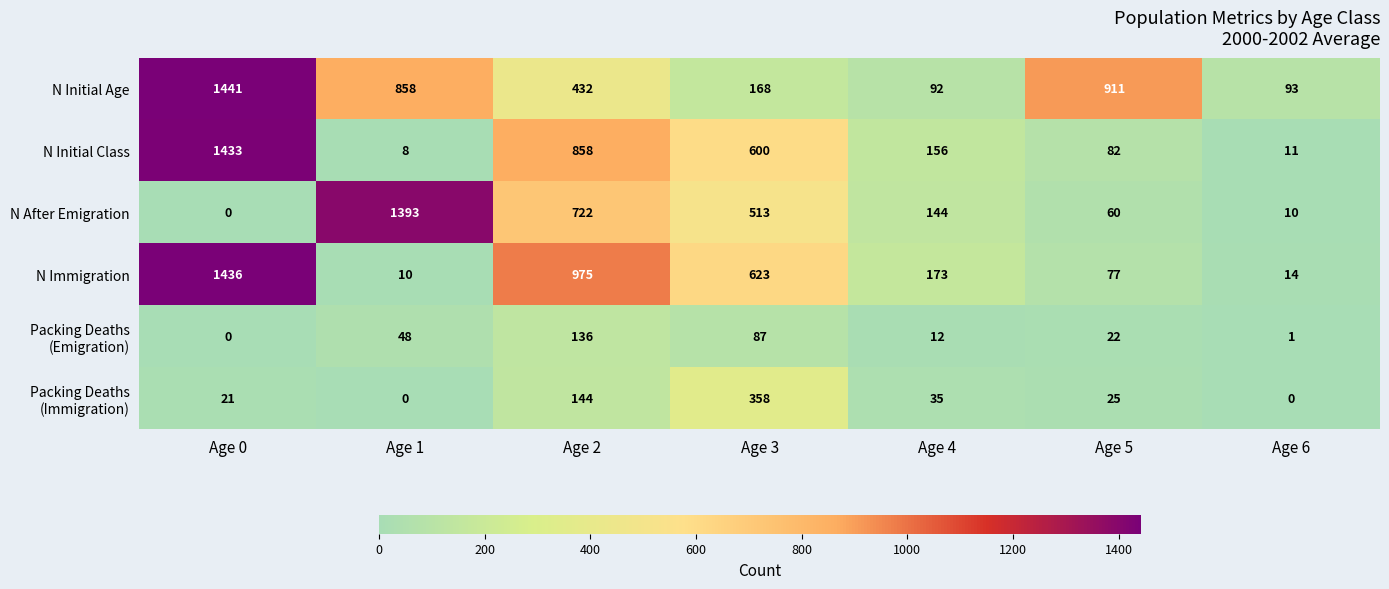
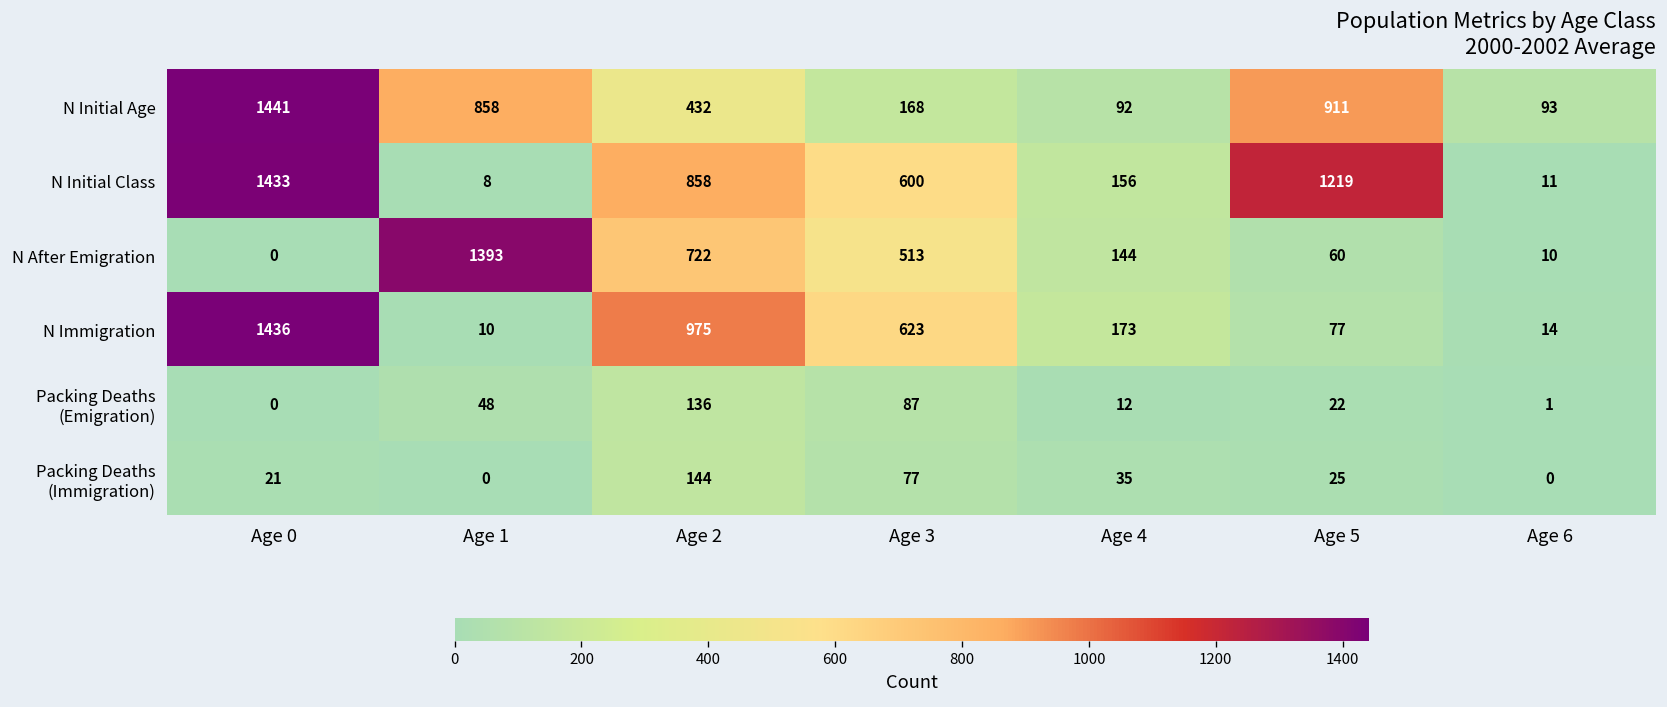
  {
    "N Initial Age": {
      "Age 0": 1441,
      "Age 1": 858,
      "Age 2": 432,
      "Age 3": 168,
      "Age 4": 92,
      "Age 5": 911,
      "Age 6": 93
    },
    "N Initial Class": {
      "Age 0": 1433,
      "Age 1": 8,
      "Age 2": 858,
      "Age 3": 600,
      "Age 4": 156,
-     "Age 5": 82,
+     "Age 5": 1219,
      "Age 6": 11
    },
    "N After Emigration": {
      "Age 0": 0,
      "Age 1": 1393,
      "Age 2": 722,
      "Age 3": 513,
      "Age 4": 144,
      "Age 5": 60,
      "Age 6": 10
    },
    "N Immigration": {
      "Age 0": 1436,
      "Age 1": 10,
      "Age 2": 975,
      "Age 3": 623,
      "Age 4": 173,
      "Age 5": 77,
      "Age 6": 14
    },
    "Packing Deaths (Emigration)": {
      "Age 0": 0,
      "Age 1": 48,
      "Age 2": 136,
      "Age 3": 87,
      "Age 4": 12,
      "Age 5": 22,
      "Age 6": 1
    },
    "Packing Deaths (Immigration)": {
      "Age 0": 21,
      "Age 1": 0,
      "Age 2": 144,
-     "Age 3": 358,
+     "Age 3": 77,
      "Age 4": 35,
      "Age 5": 25,
      "Age 6": 0
    }
  }
